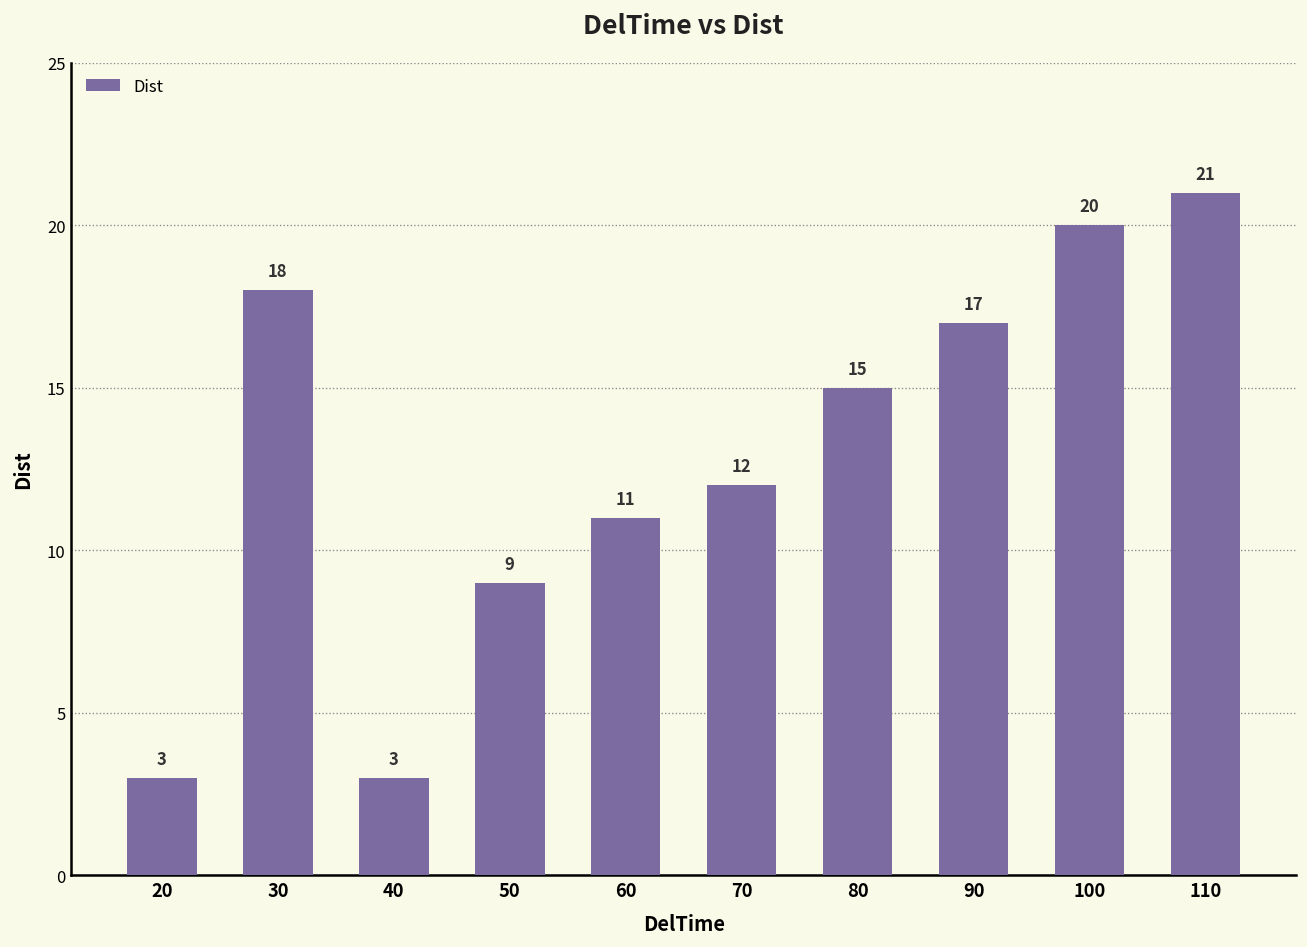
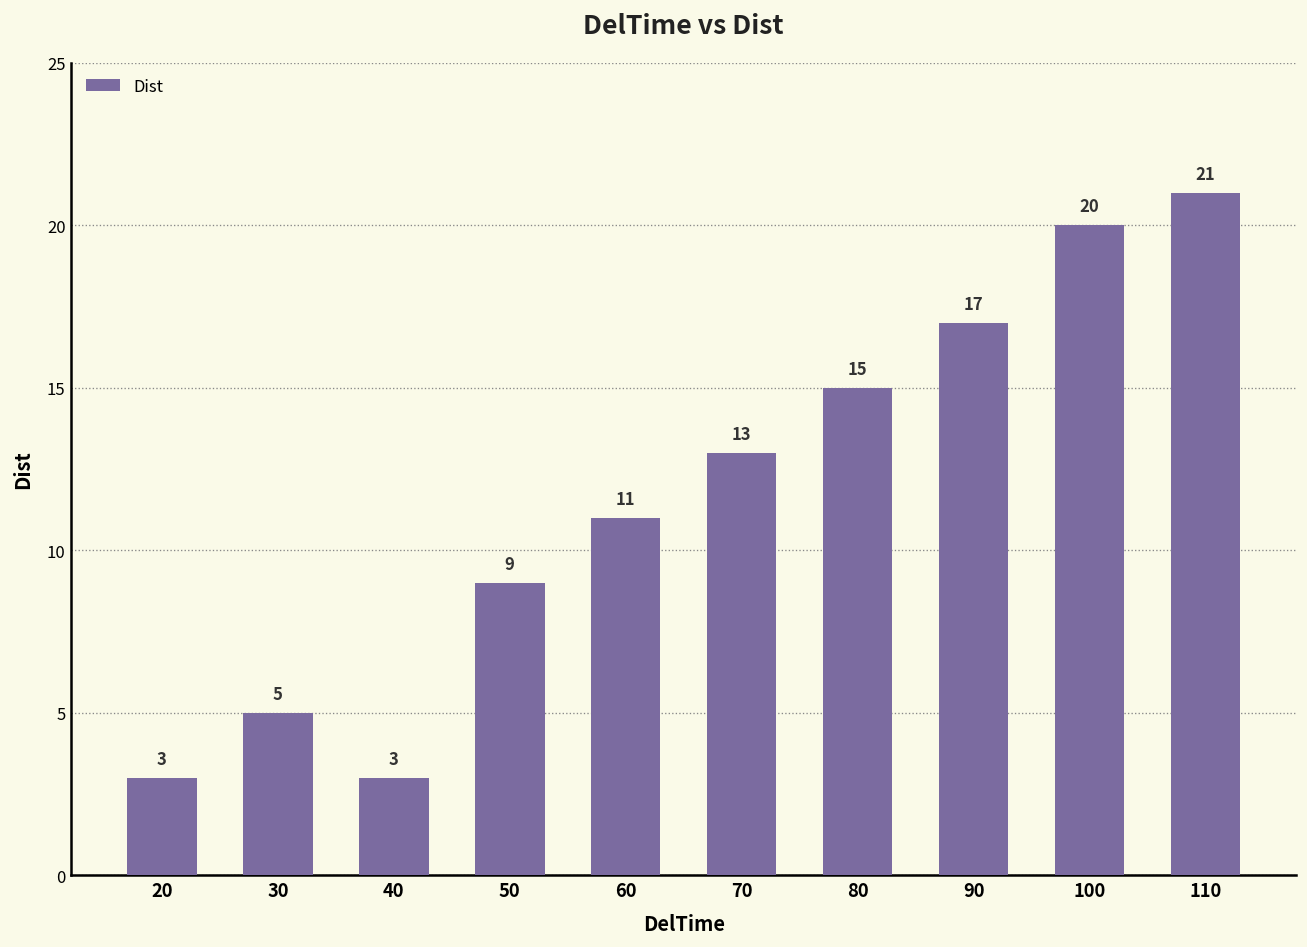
  {
    "20": 3,
-   "30": 18,
+   "30": 5,
    "40": 3,
    "50": 9,
    "60": 11,
-   "70": 12,
+   "70": 13,
    "80": 15,
    "90": 17,
    "100": 20,
    "110": 21
  }
